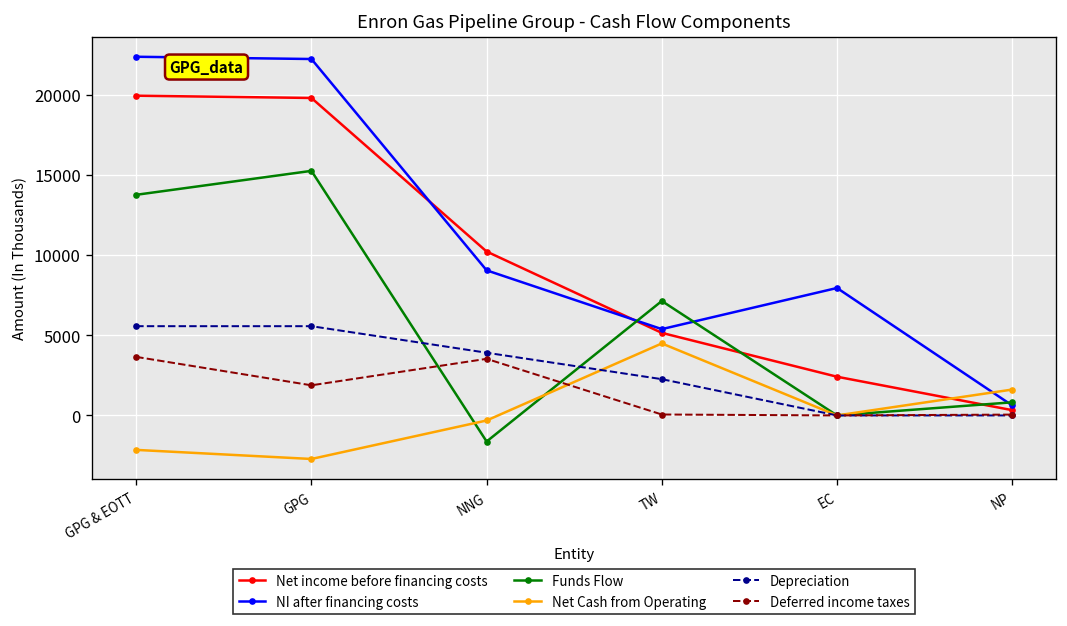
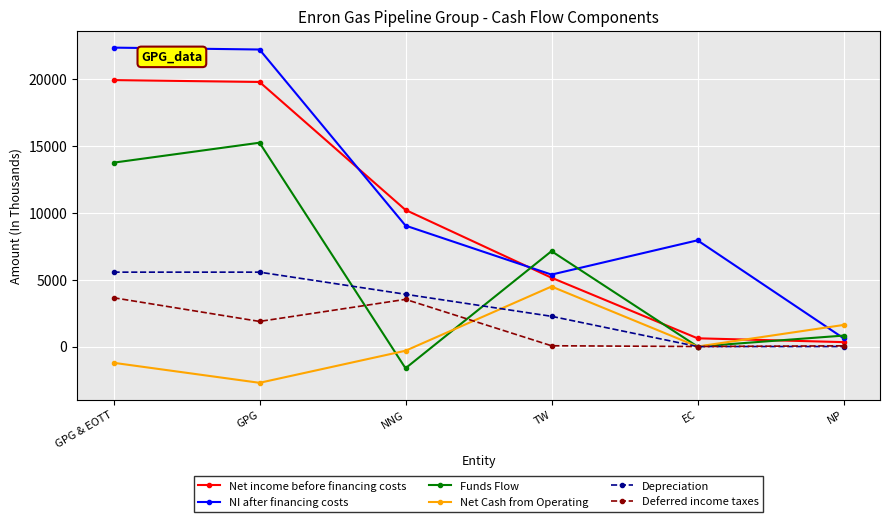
  {
    "Net income before financing costs": {
      "GPG & EOTT": 19900,
      "GPG": 19800,
      "NNG": 10200,
      "TW": 5100,
-     "EC": 2400,
+     "EC": 600,
      "NP": 300
    },
    "NI after financing costs": {
      "GPG & EOTT": 22400,
      "GPG": 22200,
      "NNG": 9000,
      "TW": 5400,
      "EC": 7900,
      "NP": 600
    },
    "Funds Flow": {
      "GPG & EOTT": 13800,
      "GPG": 15200,
      "NNG": -1600,
      "TW": 7100,
      "NP": 800
    },
    "Net Cash from Operating": {
-     "GPG & EOTT": -2100,
+     "GPG & EOTT": -1200,
      "GPG": -2700,
      "NNG": -300,
      "TW": 4500,
      "NP": 1600
    },
    "Depreciation": {
      "GPG & EOTT": 5600,
      "GPG": 5600,
      "NNG": 3900,
      "TW": 2300
    },
    "Deferred income taxes": {
      "GPG & EOTT": 3700,
      "GPG": 1900,
      "NNG": 3500,
      "TW": 100
    }
  }
